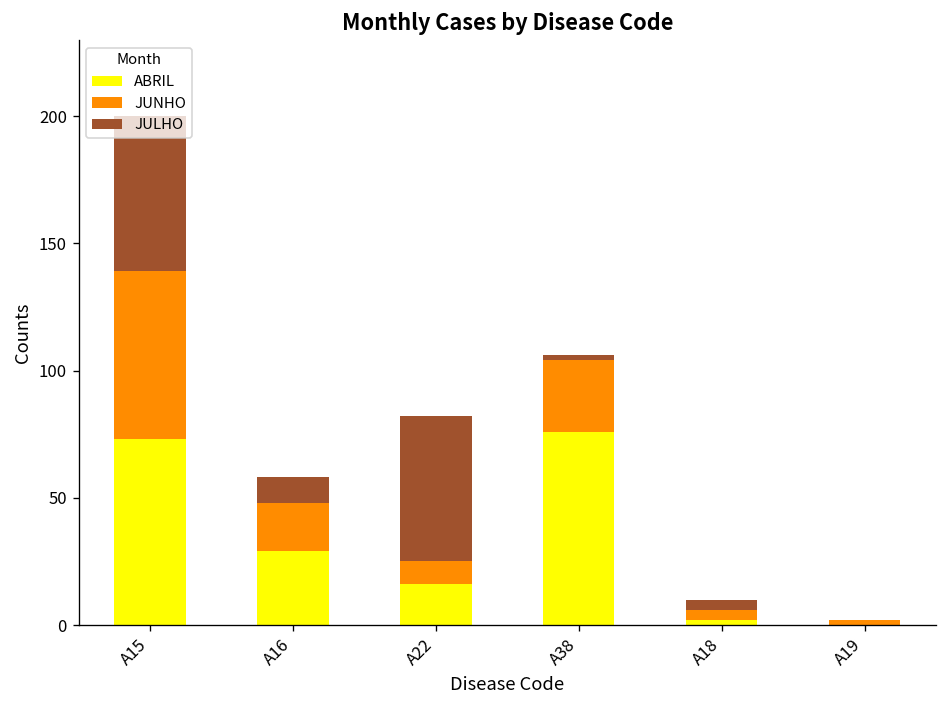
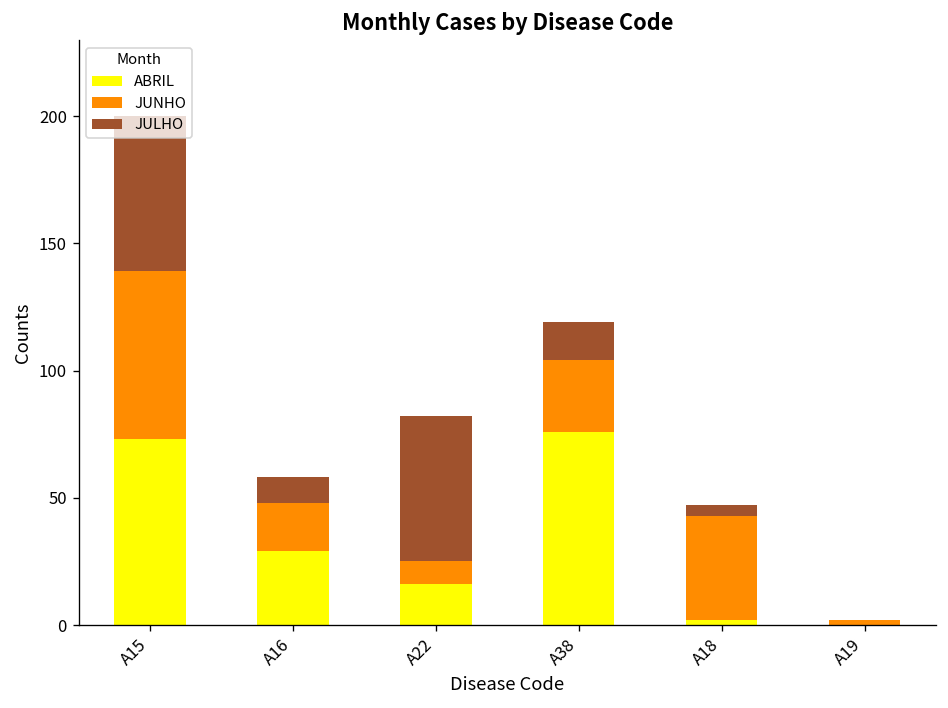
  {
    "ABRIL": {
      "A15": 73,
      "A16": 29,
      "A22": 16,
      "A38": 76,
      "A18": 2,
      "A19": 0
    },
    "JUNHO": {
      "A15": 66,
      "A16": 19,
      "A22": 9,
      "A38": 28,
-     "A18": 4,
+     "A18": 41,
      "A19": 2
    },
    "JULHO": {
      "A16": 10,
      "A22": 57,
-     "A38": 2,
+     "A38": 15,
      "A18": 4,
      "A19": 0
    }
  }
